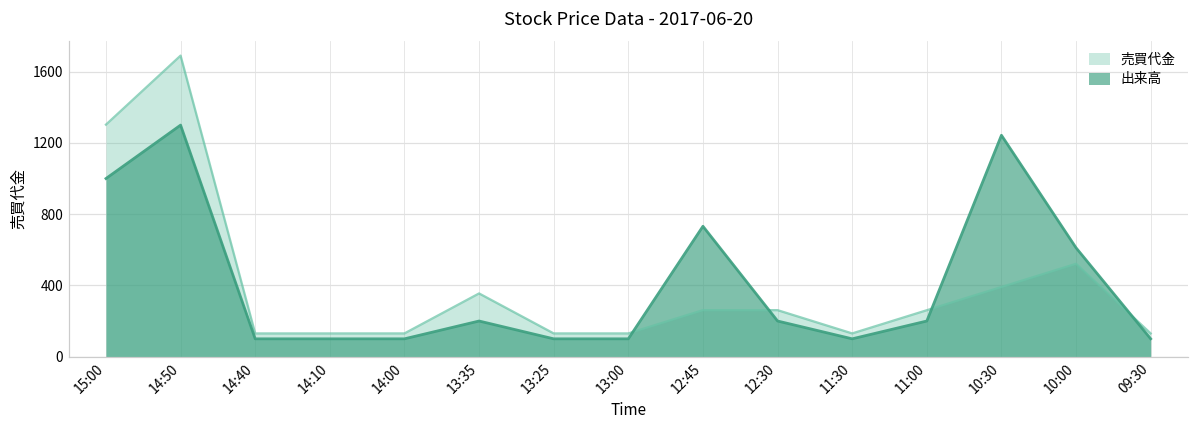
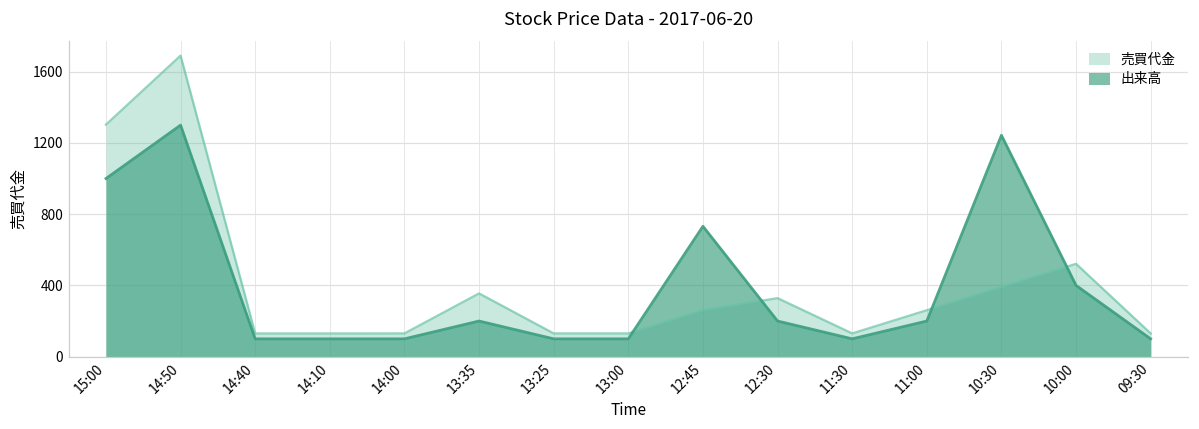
  {
    "売買代金": {
      "15:00": 1300,
      "14:50": 1690,
      "14:40": 130,
      "14:10": 130,
      "14:00": 130,
      "13:35": 350,
      "13:25": 130,
      "13:00": 130,
      "12:45": 260,
-     "12:30": 260,
+     "12:30": 330,
      "11:30": 130,
      "11:00": 260,
      "10:30": 390,
      "10:00": 520,
      "09:30": 130
    },
    "出来高": {
      "15:00": 1000,
      "14:50": 1300,
      "14:40": 100,
      "14:10": 100,
      "14:00": 100,
      "13:35": 200,
      "13:25": 100,
      "13:00": 100,
      "12:45": 730,
      "12:30": 200,
      "11:30": 100,
      "11:00": 200,
      "10:30": 1240,
-     "10:00": 610,
+     "10:00": 400,
      "09:30": 100
    }
  }
